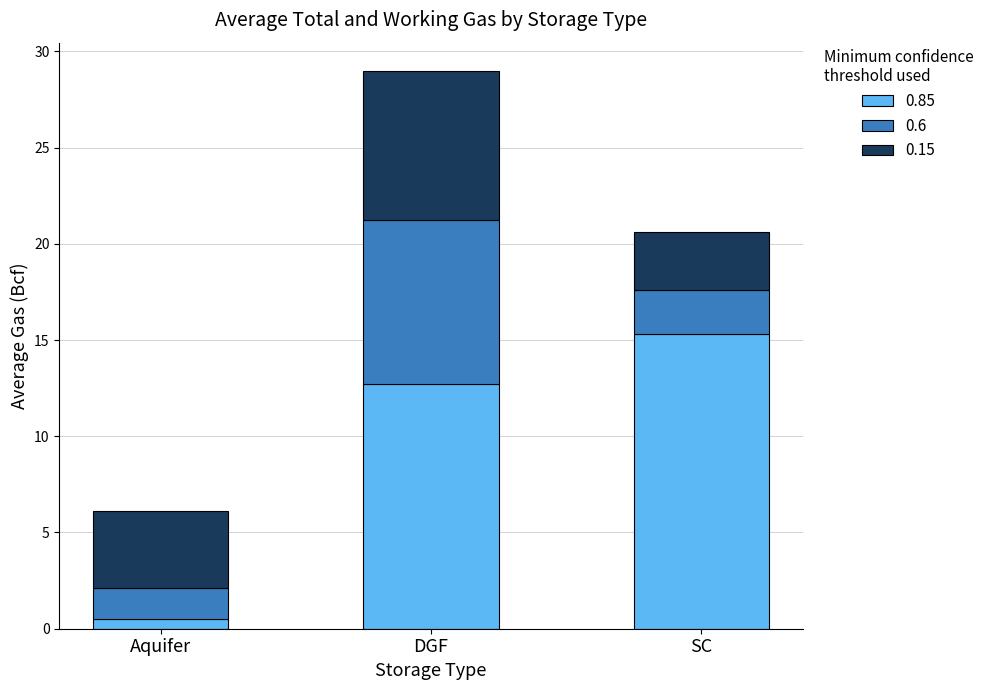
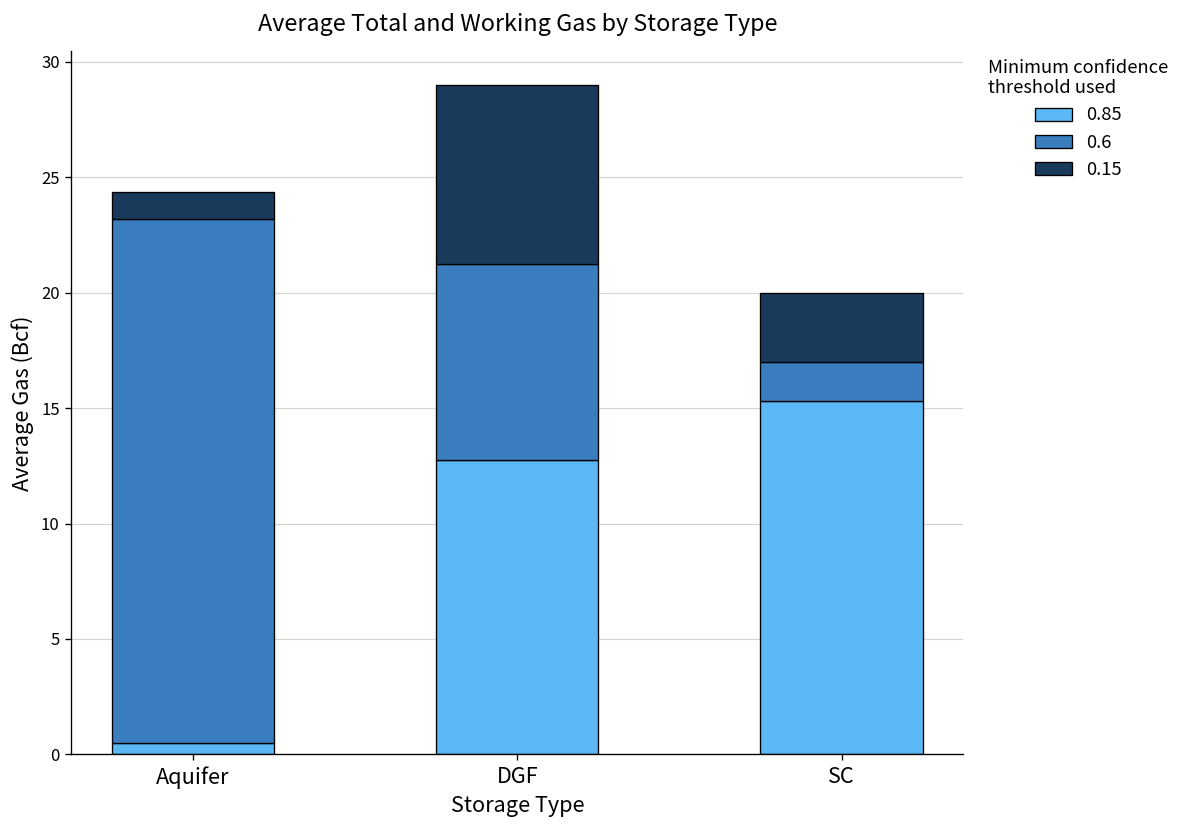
  {
    "0.85": {
      "Aquifer": 0.5,
      "DGF": 12.7,
      "SC": 15.3
    },
    "0.6": {
-     "Aquifer": 1.6,
+     "Aquifer": 22.7,
      "DGF": 8.5,
-     "SC": 2.3
+     "SC": 1.7
    },
    "0.15": {
-     "Aquifer": 4.0,
+     "Aquifer": 1.2,
      "DGF": 7.8,
      "SC": 3.0
    }
  }
